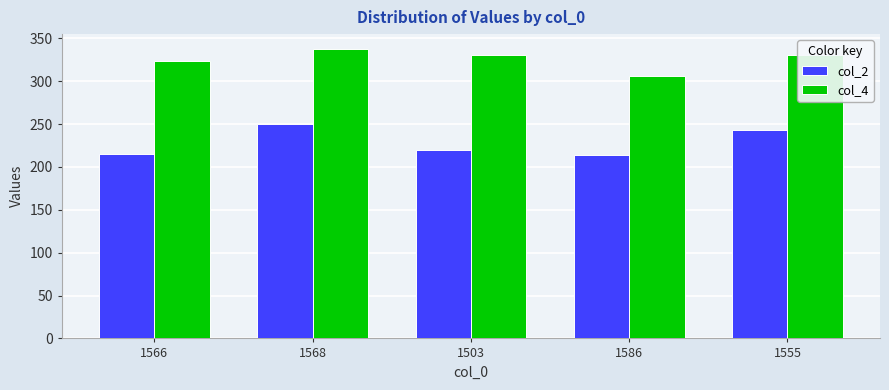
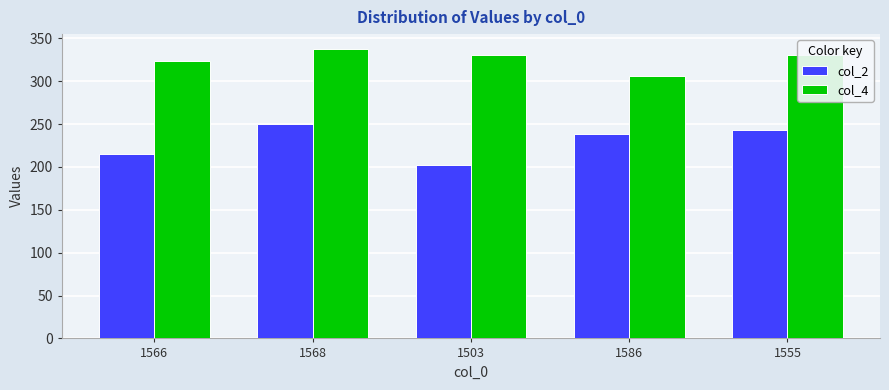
  {
    "col_2": {
      "1566": 220,
      "1568": 250,
-     "1503": 220,
-     "1586": 210,
+     "1503": 200,
+     "1586": 240,
      "1555": 240
    },
    "col_4": {
      "1566": 320,
      "1568": 340,
      "1503": 330,
      "1586": 310
    }
  }
